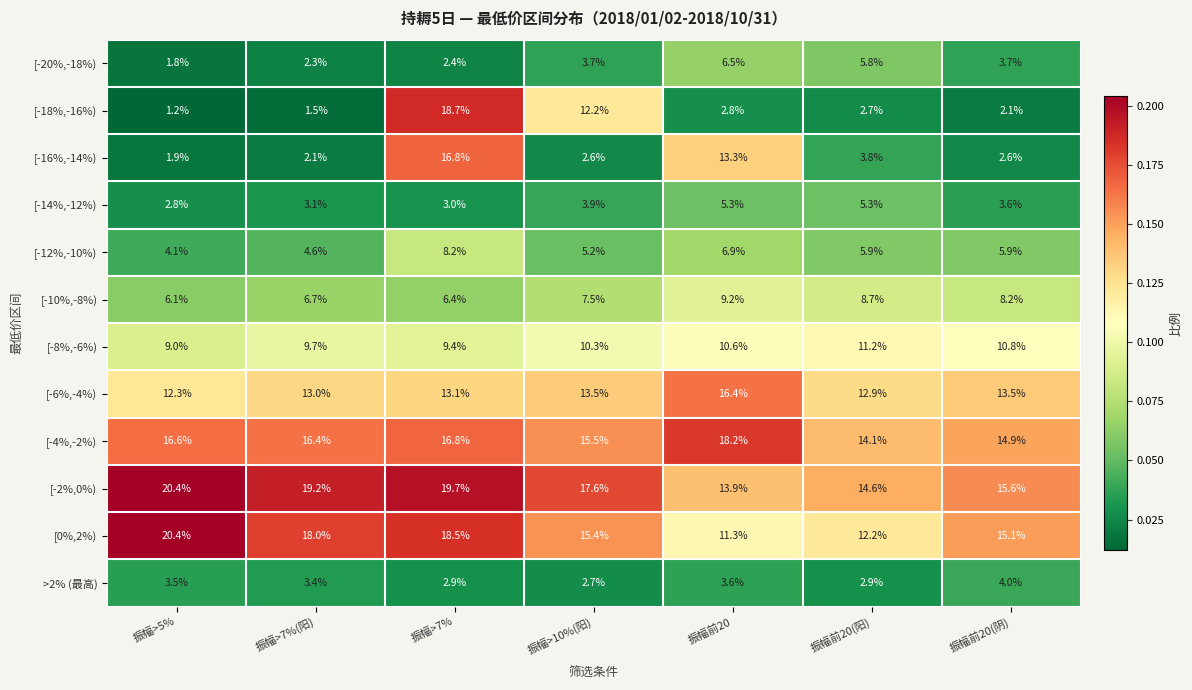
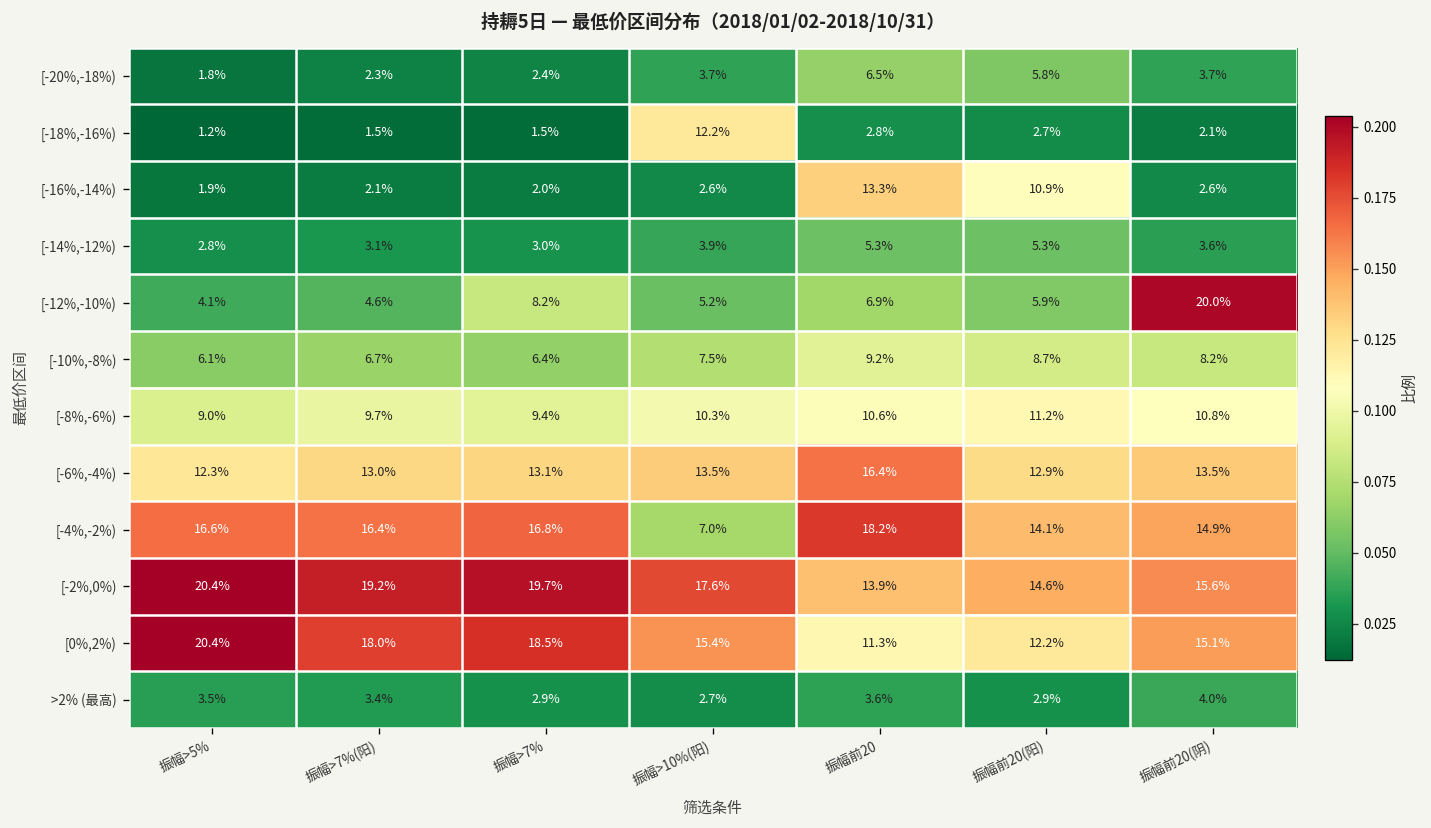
  {
    "[-20%,-18%)": {
      "振幅>5%": "1.8%",
      "振幅>7%(阳)": "2.3%",
      "振幅>7%": "2.4%",
      "振幅>10%(阳)": "3.7%",
      "振幅前20": "6.5%",
      "振幅前20(阳)": "5.8%",
      "振幅前20(阴)": "3.7%"
    },
    "[-18%,-16%)": {
      "振幅>5%": "1.2%",
      "振幅>7%(阳)": "1.5%",
-     "振幅>7%": "18.7%",
+     "振幅>7%": "1.5%",
      "振幅>10%(阳)": "12.2%",
      "振幅前20": "2.8%",
      "振幅前20(阳)": "2.7%",
      "振幅前20(阴)": "2.1%"
    },
    "[-16%,-14%)": {
      "振幅>5%": "1.9%",
      "振幅>7%(阳)": "2.1%",
-     "振幅>7%": "16.8%",
+     "振幅>7%": "2.0%",
      "振幅>10%(阳)": "2.6%",
      "振幅前20": "13.3%",
-     "振幅前20(阳)": "3.8%",
+     "振幅前20(阳)": "10.9%",
      "振幅前20(阴)": "2.6%"
    },
    "[-14%,-12%)": {
      "振幅>5%": "2.8%",
      "振幅>7%(阳)": "3.1%",
      "振幅>7%": "3.0%",
      "振幅>10%(阳)": "3.9%",
      "振幅前20": "5.3%",
      "振幅前20(阳)": "5.3%",
      "振幅前20(阴)": "3.6%"
    },
    "[-12%,-10%)": {
      "振幅>5%": "4.1%",
      "振幅>7%(阳)": "4.6%",
      "振幅>7%": "8.2%",
      "振幅>10%(阳)": "5.2%",
      "振幅前20": "6.9%",
      "振幅前20(阳)": "5.9%",
-     "振幅前20(阴)": "5.9%"
+     "振幅前20(阴)": "20.0%"
    },
    "[-10%,-8%)": {
      "振幅>5%": "6.1%",
      "振幅>7%(阳)": "6.7%",
      "振幅>7%": "6.4%",
      "振幅>10%(阳)": "7.5%",
      "振幅前20": "9.2%",
      "振幅前20(阳)": "8.7%",
      "振幅前20(阴)": "8.2%"
    },
    "[-8%,-6%)": {
      "振幅>5%": "9.0%",
      "振幅>7%(阳)": "9.7%",
      "振幅>7%": "9.4%",
      "振幅>10%(阳)": "10.3%",
      "振幅前20": "10.6%",
      "振幅前20(阳)": "11.2%",
      "振幅前20(阴)": "10.8%"
    },
    "[-6%,-4%)": {
      "振幅>5%": "12.3%",
      "振幅>7%(阳)": "13.0%",
      "振幅>7%": "13.1%",
      "振幅>10%(阳)": "13.5%",
      "振幅前20": "16.4%",
      "振幅前20(阳)": "12.9%",
      "振幅前20(阴)": "13.5%"
    },
    "[-4%,-2%)": {
      "振幅>5%": "16.6%",
      "振幅>7%(阳)": "16.4%",
      "振幅>7%": "16.8%",
-     "振幅>10%(阳)": "15.5%",
+     "振幅>10%(阳)": "7.0%",
      "振幅前20": "18.2%",
      "振幅前20(阳)": "14.1%",
      "振幅前20(阴)": "14.9%"
    },
    "[-2%,0%)": {
      "振幅>5%": "20.4%",
      "振幅>7%(阳)": "19.2%",
      "振幅>7%": "19.7%",
      "振幅>10%(阳)": "17.6%",
      "振幅前20": "13.9%",
      "振幅前20(阳)": "14.6%",
      "振幅前20(阴)": "15.6%"
    },
    "[0%,2%)": {
      "振幅>5%": "20.4%",
      "振幅>7%(阳)": "18.0%",
      "振幅>7%": "18.5%",
      "振幅>10%(阳)": "15.4%",
      "振幅前20": "11.3%",
      "振幅前20(阳)": "12.2%",
      "振幅前20(阴)": "15.1%"
    },
    ">2% (最高)": {
      "振幅>5%": "3.5%",
      "振幅>7%(阳)": "3.4%",
      "振幅>7%": "2.9%",
      "振幅>10%(阳)": "2.7%",
      "振幅前20": "3.6%",
      "振幅前20(阳)": "2.9%",
      "振幅前20(阴)": "4.0%"
    }
  }
